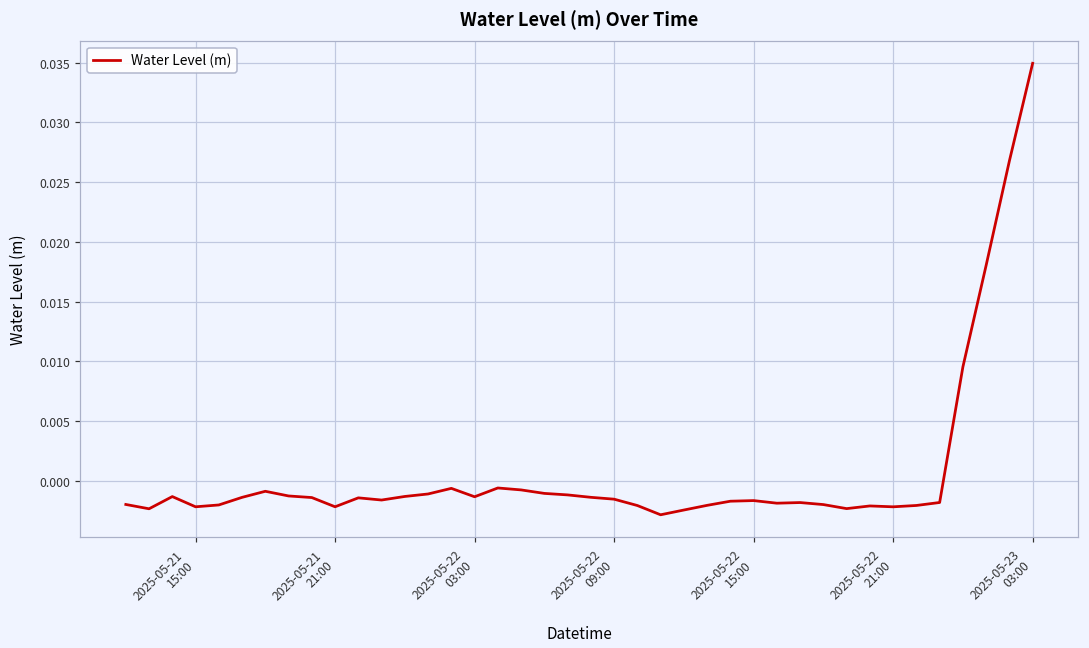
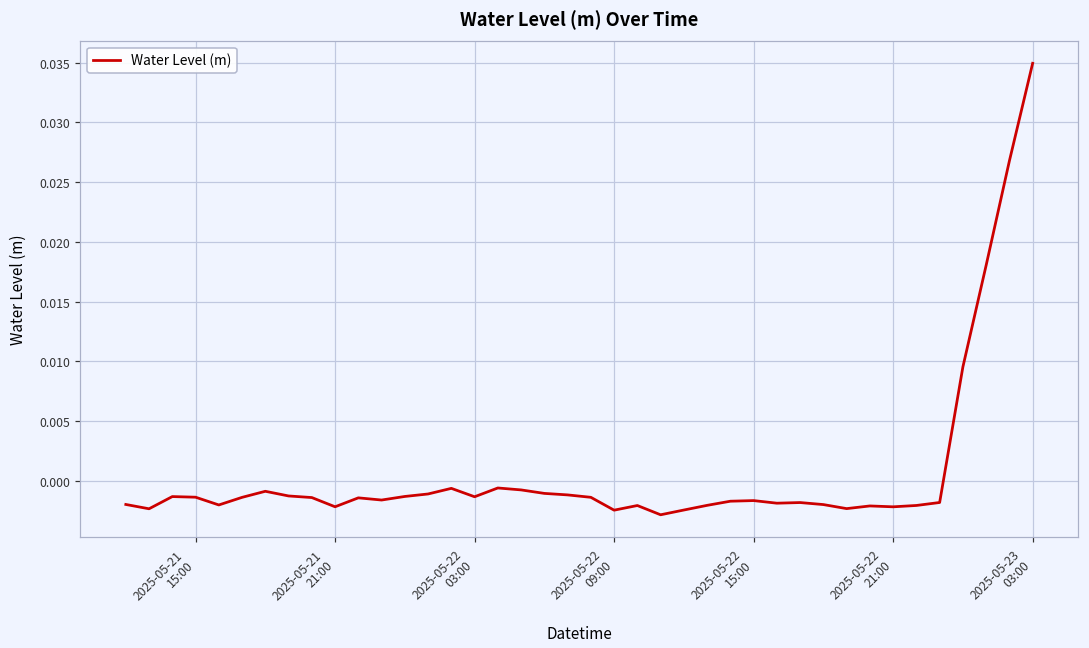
  {
-   "2025-05-21 15:00": -0.0022,
+   "2025-05-21 15:00": -0.0014,
    "2025-05-21 21:00": -0.0022,
    "2025-05-22 03:00": -0.0013,
-   "2025-05-22 09:00": -0.0015,
+   "2025-05-22 09:00": -0.0024,
    "2025-05-22 15:00": -0.0016,
    "2025-05-22 21:00": -0.0022,
    "2025-05-23 03:00": 0.0350
  }
